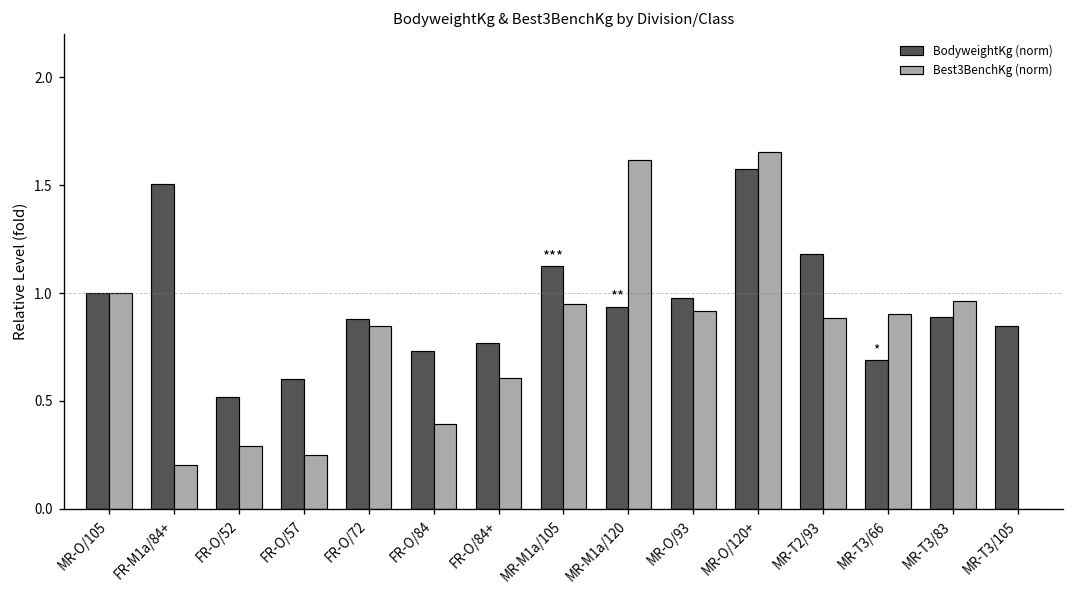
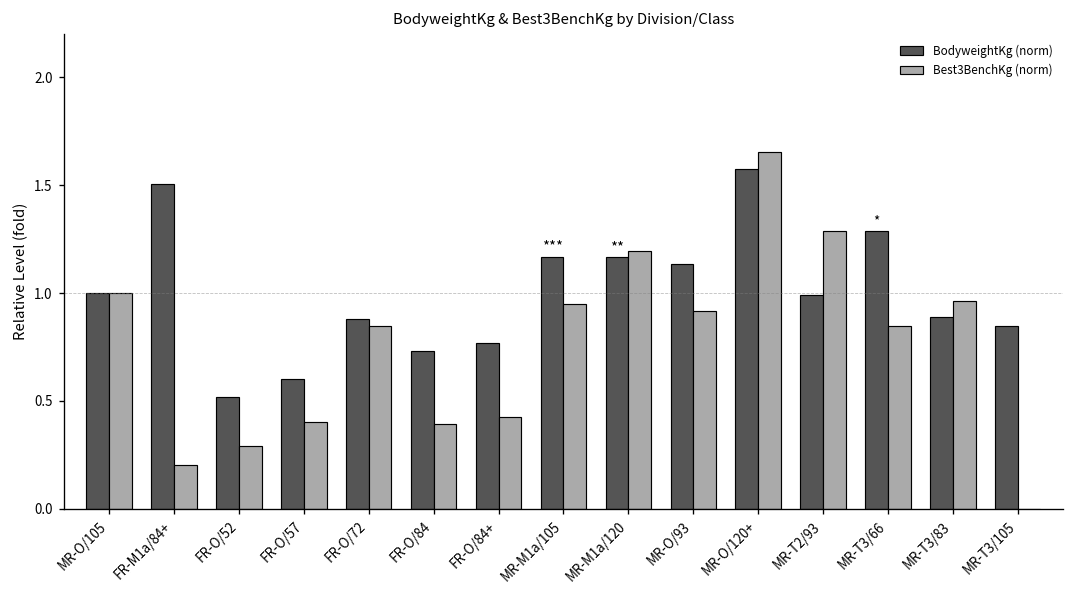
  {
    "BodyweightKg (norm)": {
      "MR-O/105": 1.00,
      "FR-M1a/84+": 1.50,
      "FR-O/52": 0.52,
      "FR-O/57": 0.60,
      "FR-O/72": 0.88,
      "FR-O/84": 0.73,
      "FR-O/84+": 0.77,
-     "MR-M1a/105": 1.12,
-     "MR-M1a/120": 0.94,
-     "MR-O/93": 0.97,
+     "MR-M1a/105": 1.17,
+     "MR-M1a/120": 1.16,
+     "MR-O/93": 1.13,
      "MR-O/120+": 1.57,
-     "MR-T2/93": 1.18,
-     "MR-T3/66": 0.69,
+     "MR-T2/93": 0.99,
+     "MR-T3/66": 1.29,
      "MR-T3/83": 0.89,
      "MR-T3/105": 0.85
    },
    "Best3BenchKg (norm)": {
      "MR-O/105": 1.00,
      "FR-M1a/84+": 0.20,
      "FR-O/52": 0.29,
-     "FR-O/57": 0.25,
+     "FR-O/57": 0.40,
      "FR-O/72": 0.85,
      "FR-O/84": 0.39,
-     "FR-O/84+": 0.61,
+     "FR-O/84+": 0.42,
      "MR-M1a/105": 0.95,
-     "MR-M1a/120": 1.62,
+     "MR-M1a/120": 1.19,
      "MR-O/93": 0.92,
      "MR-O/120+": 1.65,
-     "MR-T2/93": 0.88,
-     "MR-T3/66": 0.90,
+     "MR-T2/93": 1.28,
+     "MR-T3/66": 0.85,
      "MR-T3/83": 0.96,
      "MR-T3/105": 0.00
    }
  }
